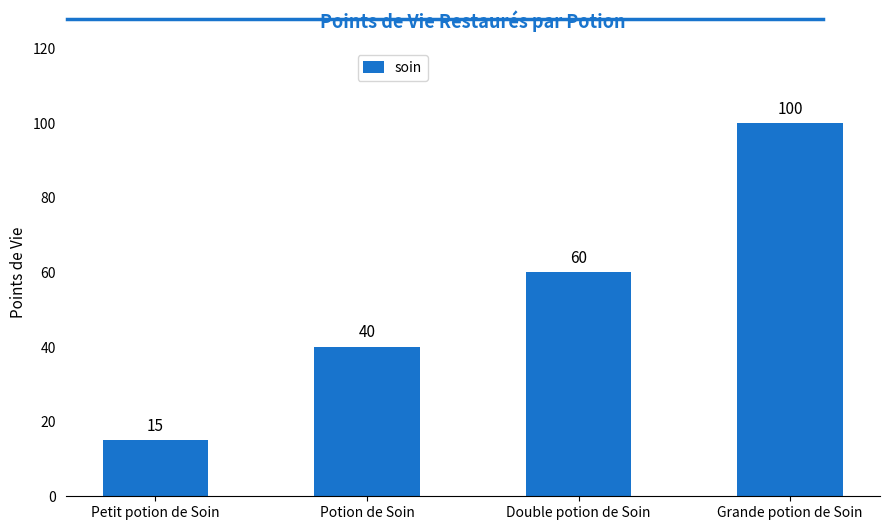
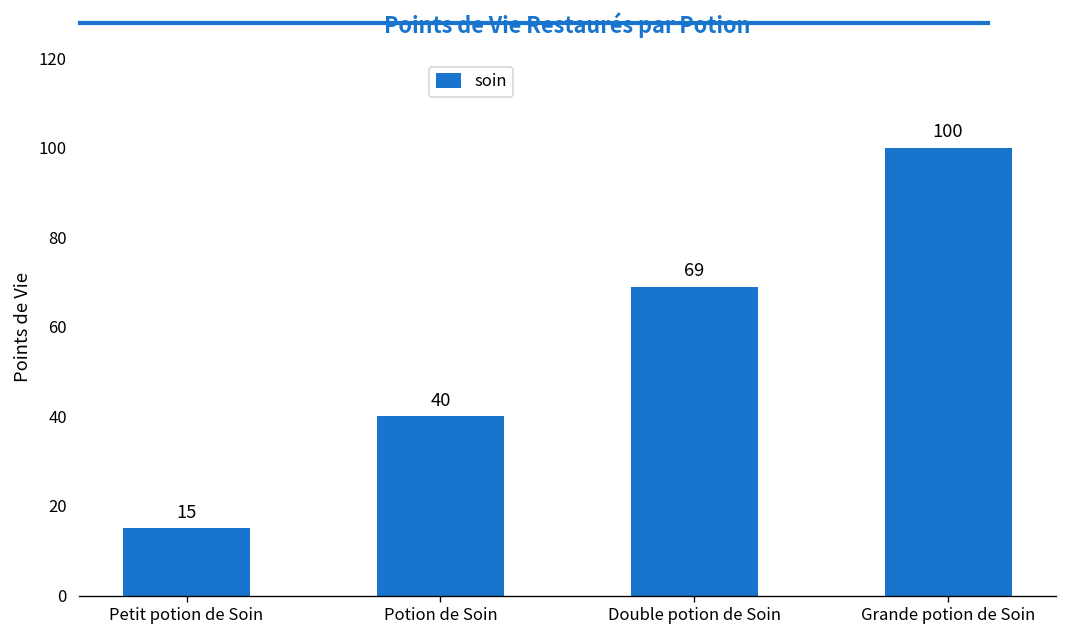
  {
    "Petit potion de Soin": 15,
    "Potion de Soin": 40,
-   "Double potion de Soin": 60,
+   "Double potion de Soin": 69,
    "Grande potion de Soin": 100
  }
